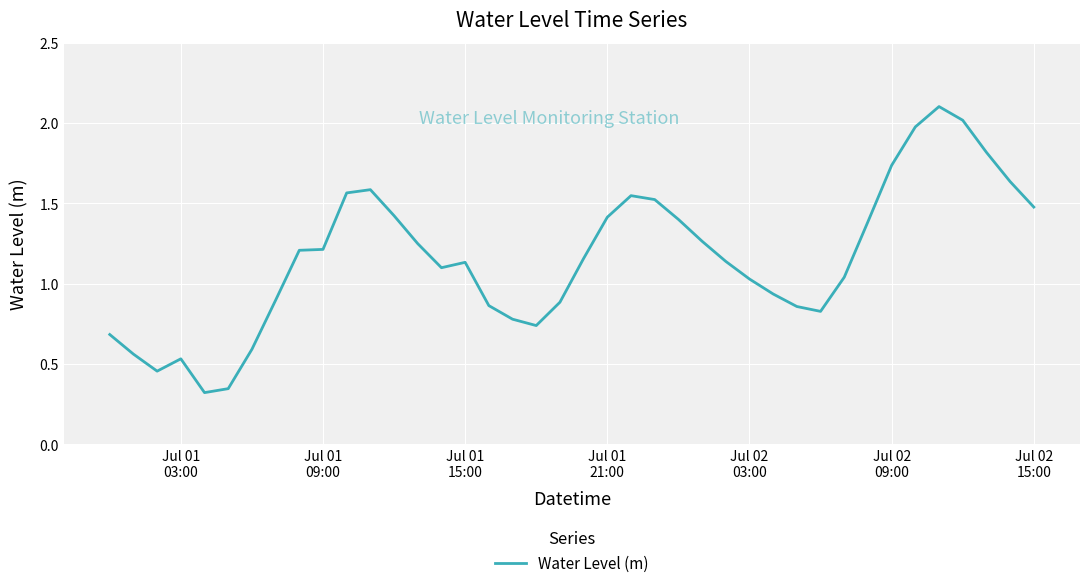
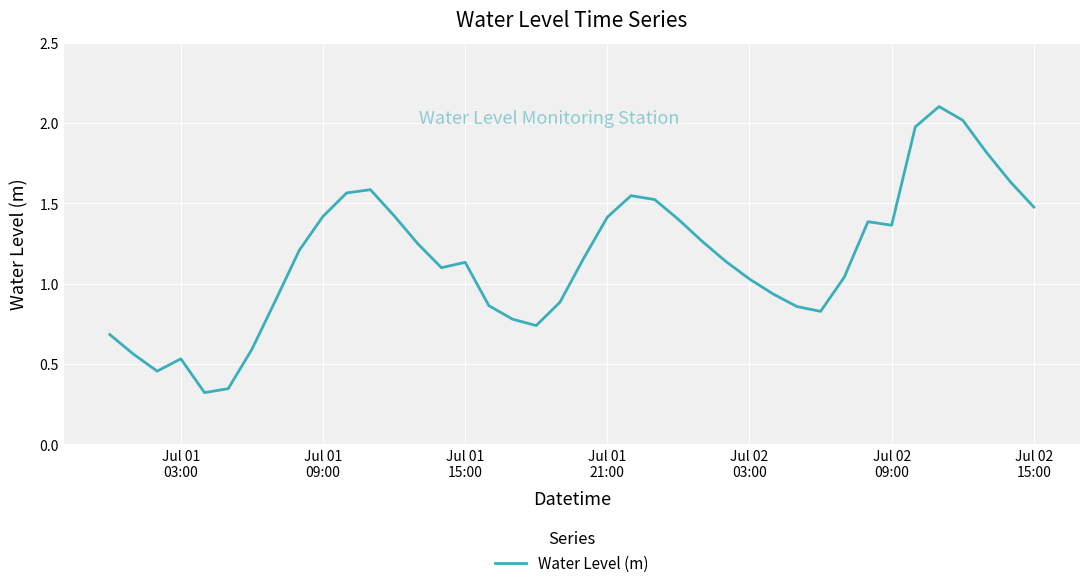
  {
    "Jul 01 03:00": 0.53,
-   "Jul 01 09:00": 1.21,
+   "Jul 01 09:00": 1.42,
    "Jul 01 15:00": 1.13,
    "Jul 01 21:00": 1.41,
    "Jul 02 03:00": 1.03,
-   "Jul 02 09:00": 1.74,
+   "Jul 02 09:00": 1.36,
    "Jul 02 15:00": 1.48
  }
